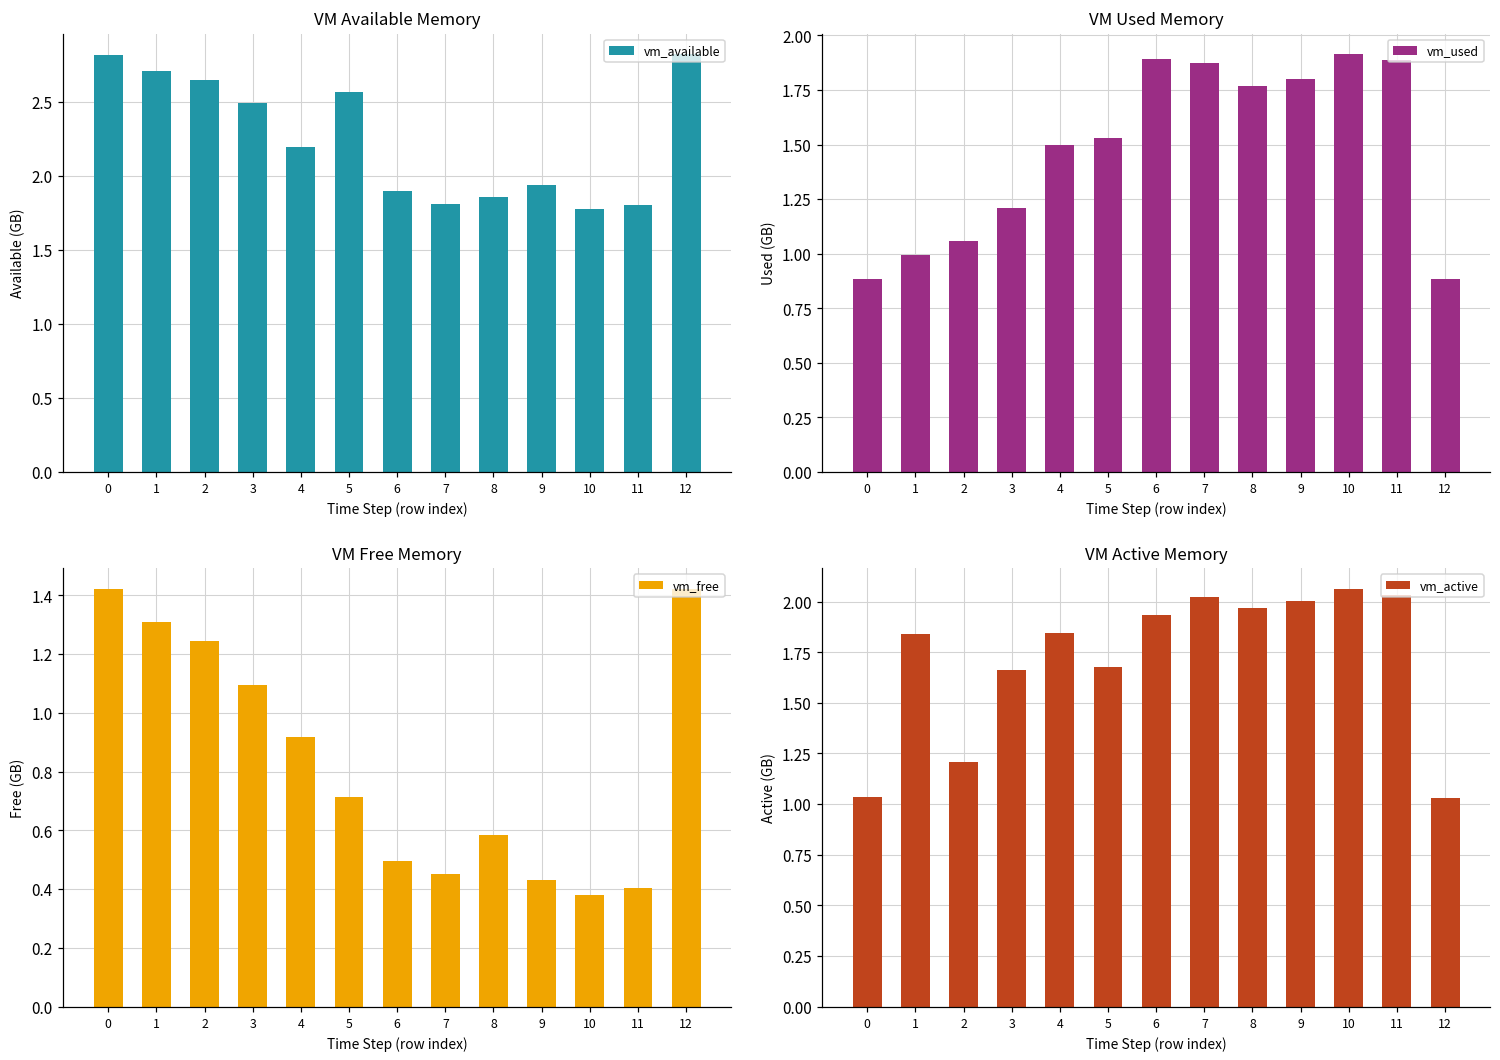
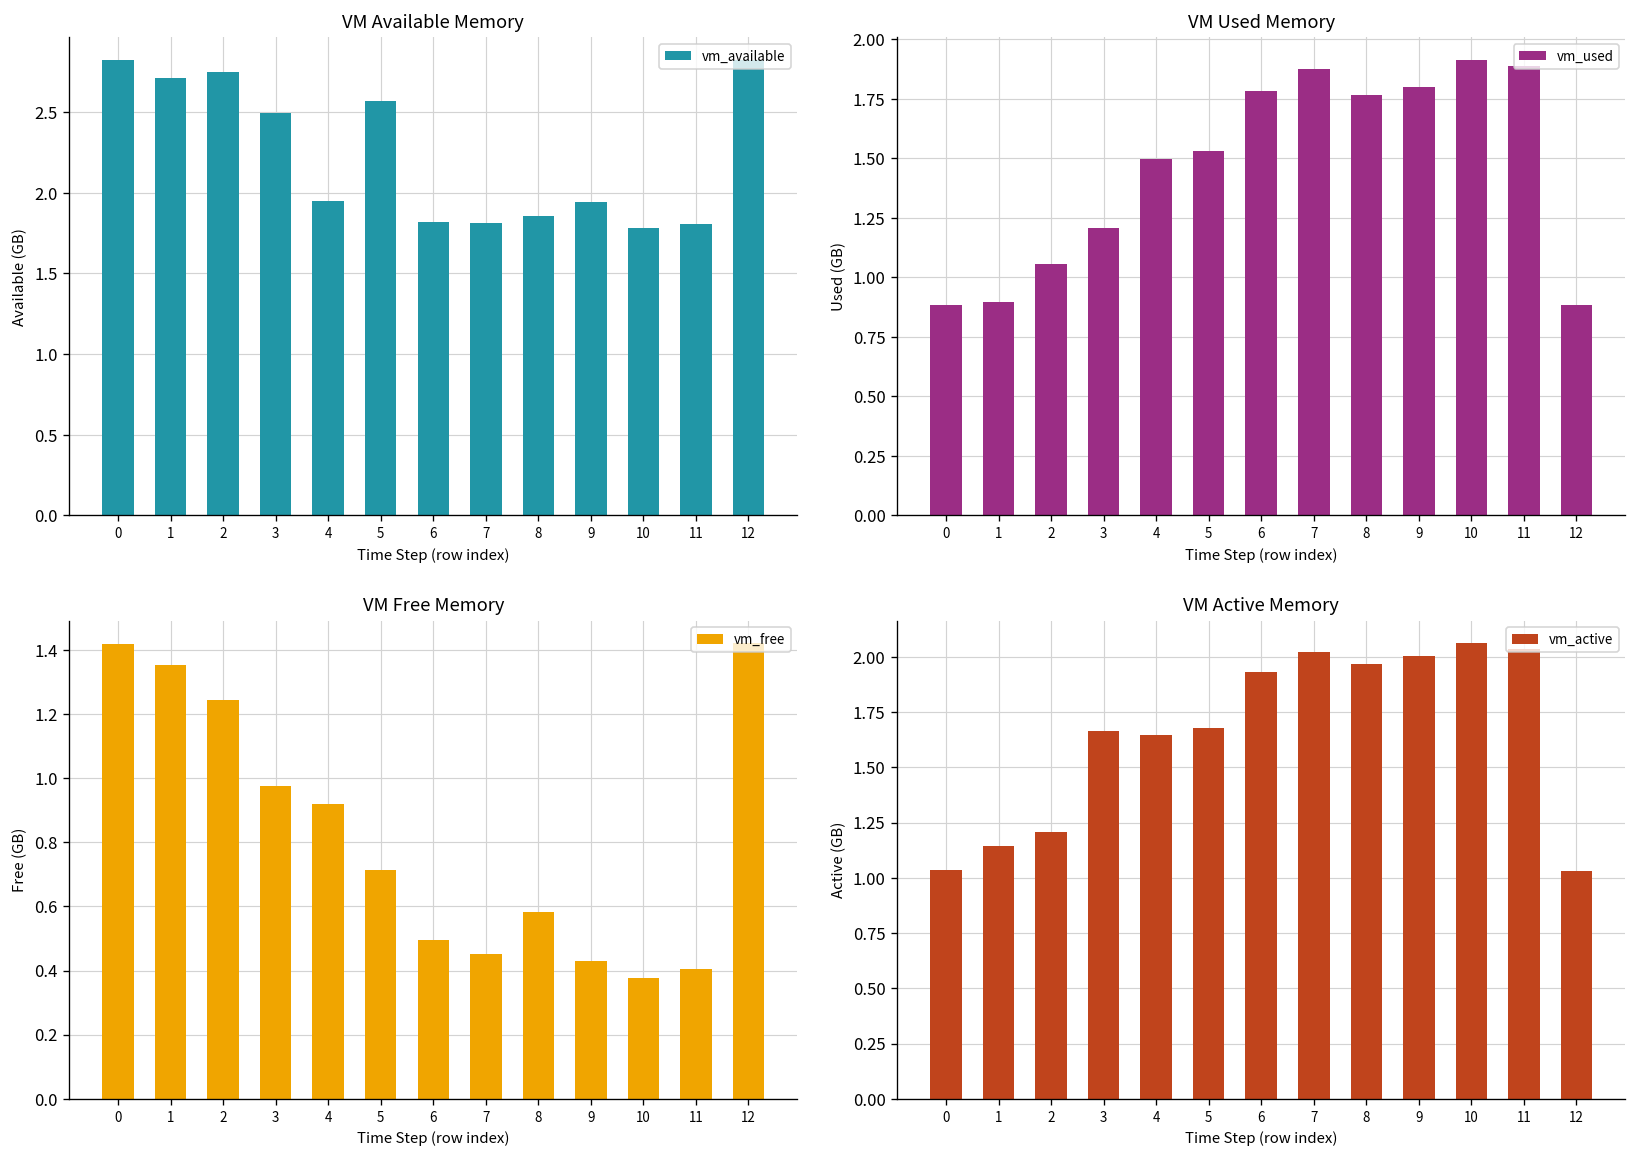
  {
    "VM Available Memory": {
      "0": 2.82,
      "1": 2.71,
-     "2": 2.65,
+     "2": 2.75,
      "3": 2.50,
-     "4": 2.20,
+     "4": 1.95,
      "5": 2.57,
-     "6": 1.90,
+     "6": 1.82,
      "7": 1.81,
      "8": 1.86,
      "9": 1.94,
      "10": 1.78,
      "11": 1.81
    },
    "VM Used Memory": {
      "0": 0.88,
-     "1": 0.99,
+     "1": 0.90,
      "2": 1.06,
      "3": 1.21,
      "4": 1.50,
      "5": 1.53,
-     "6": 1.89,
+     "6": 1.78,
      "7": 1.87,
      "8": 1.77,
      "9": 1.80,
      "10": 1.91,
      "12": 0.88
    },
    "VM Free Memory": {
      "0": 1.42,
-     "1": 1.31,
+     "1": 1.35,
      "2": 1.25,
-     "3": 1.09,
+     "3": 0.98,
      "4": 0.92,
      "5": 0.71,
      "6": 0.50,
      "7": 0.45,
      "8": 0.58,
      "9": 0.43,
      "10": 0.38,
      "11": 0.40
    },
    "VM Active Memory": {
      "0": 1.03,
-     "1": 1.84,
+     "1": 1.14,
      "2": 1.21,
      "3": 1.66,
-     "4": 1.85,
+     "4": 1.64,
      "5": 1.68,
      "6": 1.93,
      "7": 2.02,
      "8": 1.97,
      "9": 2.00,
      "10": 2.06,
      "12": 1.03
    }
  }
